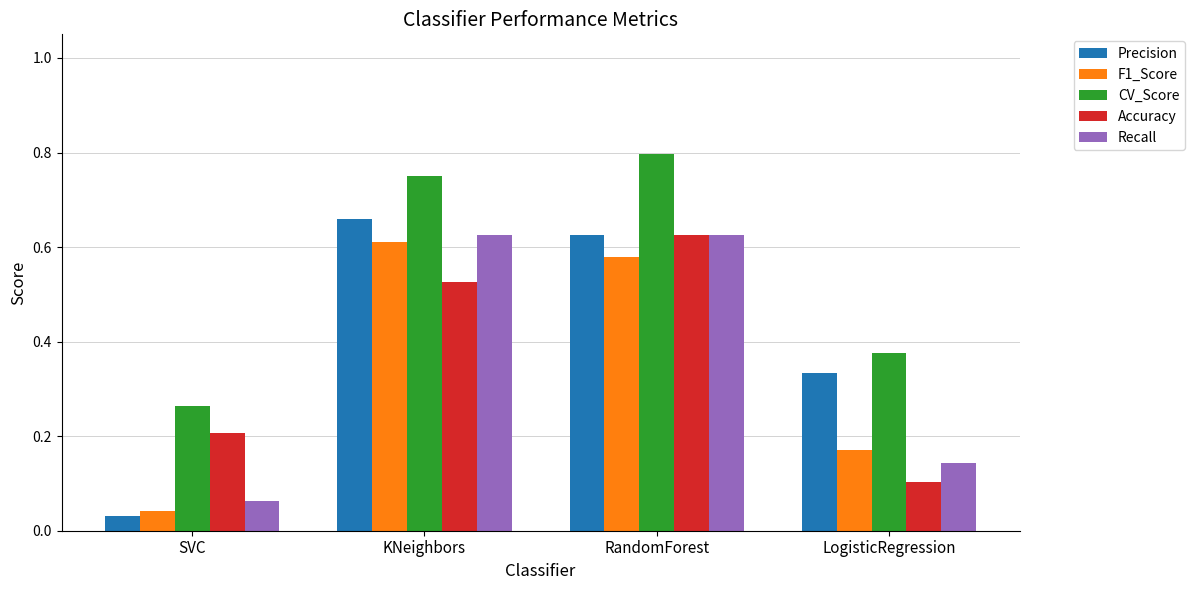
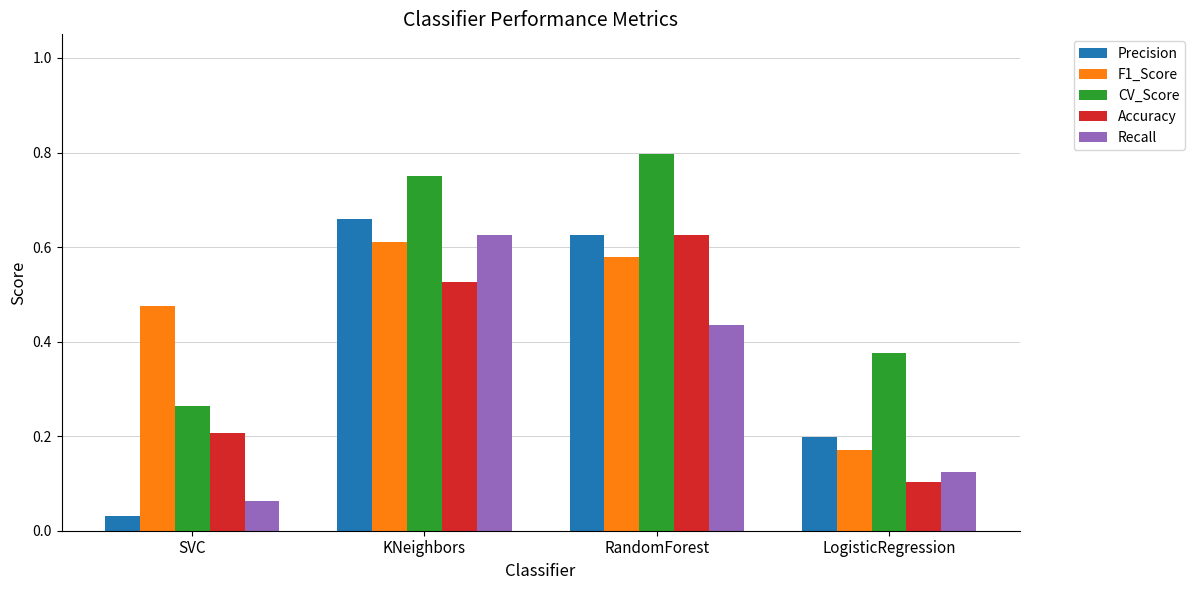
  {
    "Precision": {
      "SVC": 0.03,
      "KNeighbors": 0.66,
      "RandomForest": 0.63,
-     "LogisticRegression": 0.33
+     "LogisticRegression": 0.20
    },
    "F1_Score": {
-     "SVC": 0.04,
+     "SVC": 0.48,
      "KNeighbors": 0.61,
      "RandomForest": 0.58,
      "LogisticRegression": 0.17
    },
    "CV_Score": {
      "SVC": 0.26,
      "KNeighbors": 0.75,
      "RandomForest": 0.80,
      "LogisticRegression": 0.38
    },
    "Accuracy": {
      "SVC": 0.21,
      "KNeighbors": 0.53,
      "RandomForest": 0.63,
      "LogisticRegression": 0.10
    },
    "Recall": {
      "SVC": 0.06,
      "KNeighbors": 0.63,
-     "RandomForest": 0.63,
-     "LogisticRegression": 0.14
+     "RandomForest": 0.44,
+     "LogisticRegression": 0.13
    }
  }
